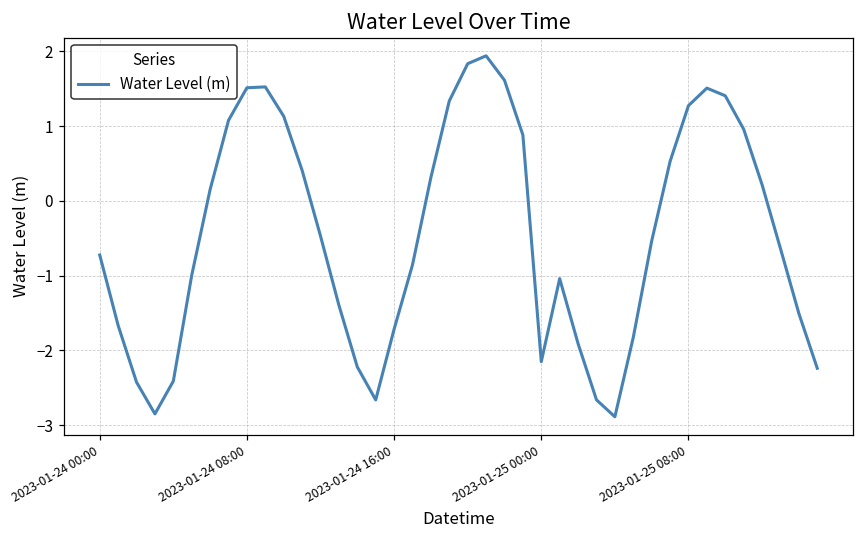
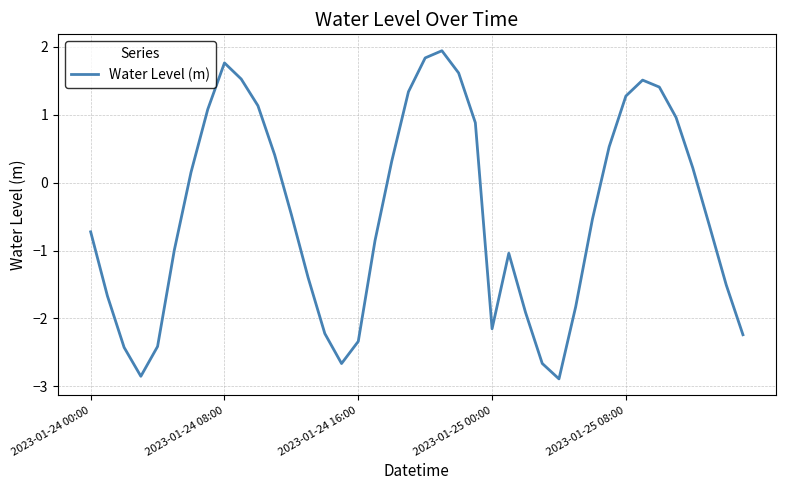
  {
    "2023-01-24 00:00": -0.7,
-   "2023-01-24 08:00": 1.5,
-   "2023-01-24 16:00": -1.7,
+   "2023-01-24 08:00": 1.8,
+   "2023-01-24 16:00": -2.3,
    "2023-01-25 00:00": -2.2,
    "2023-01-25 08:00": 1.3
  }
